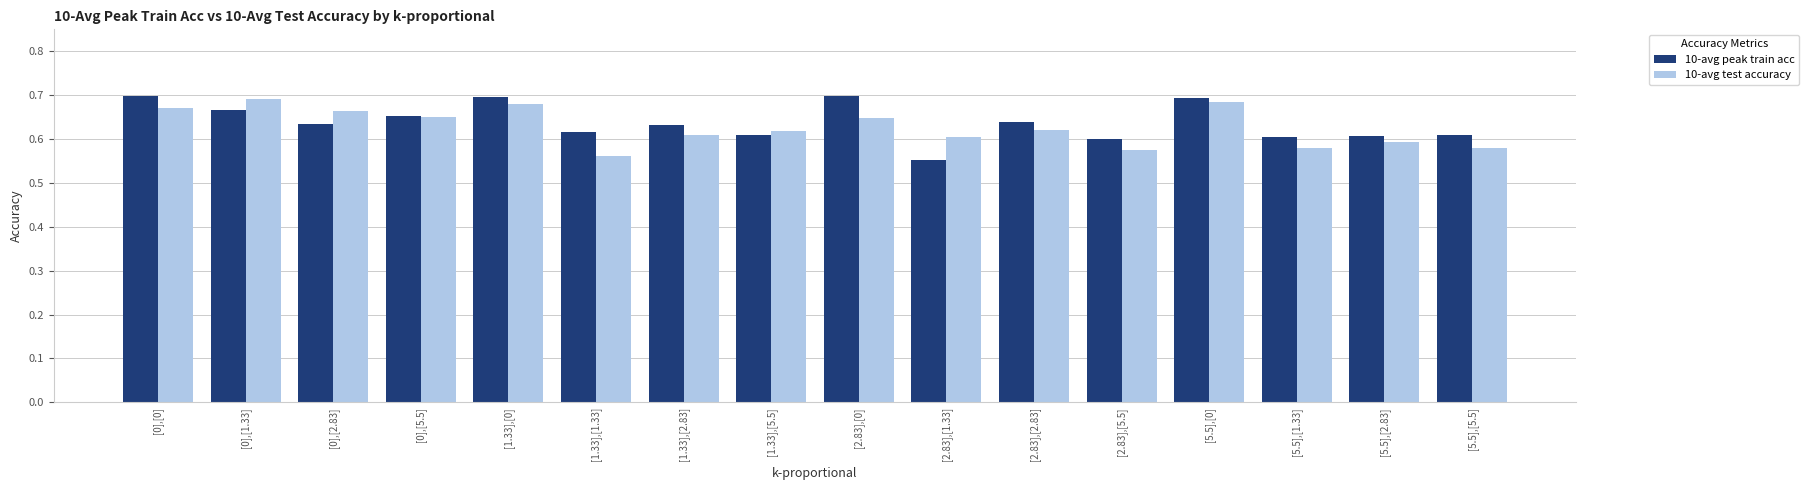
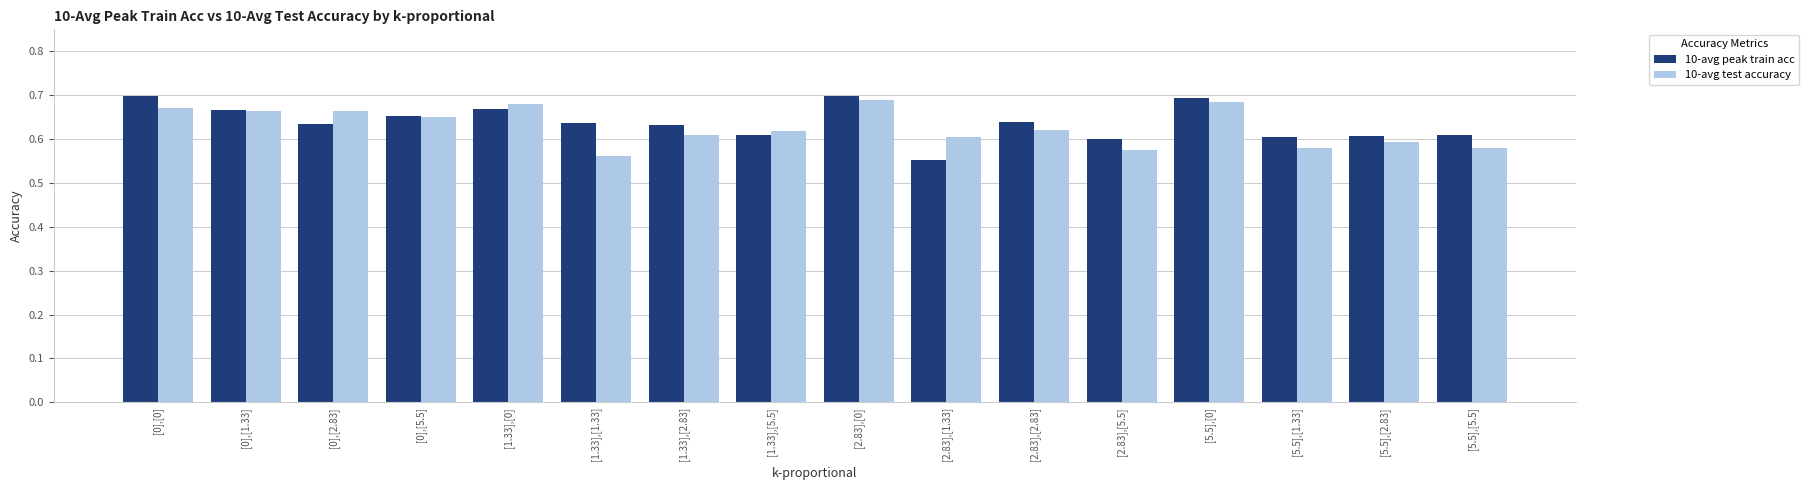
  {
    "10-avg peak train acc": {
      "[0],[0]": 0.70,
      "[0],[1.33]": 0.67,
      "[0],[2.83]": 0.64,
      "[0],[5.5]": 0.65,
-     "[1.33],[0]": 0.70,
-     "[1.33],[1.33]": 0.62,
+     "[1.33],[0]": 0.67,
+     "[1.33],[1.33]": 0.64,
      "[1.33],[2.83]": 0.63,
      "[1.33],[5.5]": 0.61,
      "[2.83],[0]": 0.70,
      "[2.83],[1.33]": 0.55,
      "[2.83],[2.83]": 0.64,
      "[2.83],[5.5]": 0.60,
      "[5.5],[0]": 0.69,
      "[5.5],[1.33]": 0.60,
      "[5.5],[2.83]": 0.61,
      "[5.5],[5.5]": 0.61
    },
    "10-avg test accuracy": {
      "[0],[0]": 0.67,
-     "[0],[1.33]": 0.69,
+     "[0],[1.33]": 0.66,
      "[0],[2.83]": 0.66,
      "[0],[5.5]": 0.65,
      "[1.33],[0]": 0.68,
      "[1.33],[1.33]": 0.56,
      "[1.33],[2.83]": 0.61,
      "[1.33],[5.5]": 0.62,
-     "[2.83],[0]": 0.65,
+     "[2.83],[0]": 0.69,
      "[2.83],[1.33]": 0.60,
      "[2.83],[2.83]": 0.62,
      "[2.83],[5.5]": 0.57,
      "[5.5],[0]": 0.69,
      "[5.5],[1.33]": 0.58,
      "[5.5],[2.83]": 0.59,
      "[5.5],[5.5]": 0.58
    }
  }
